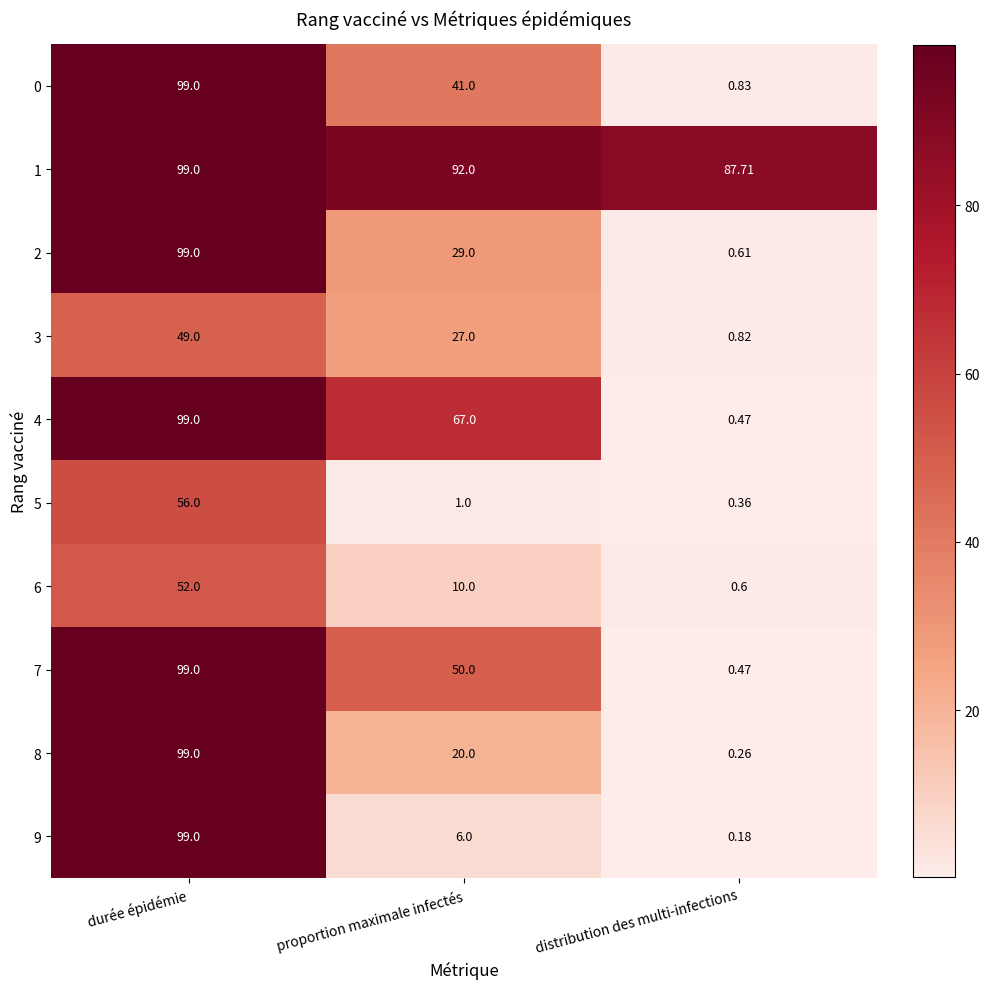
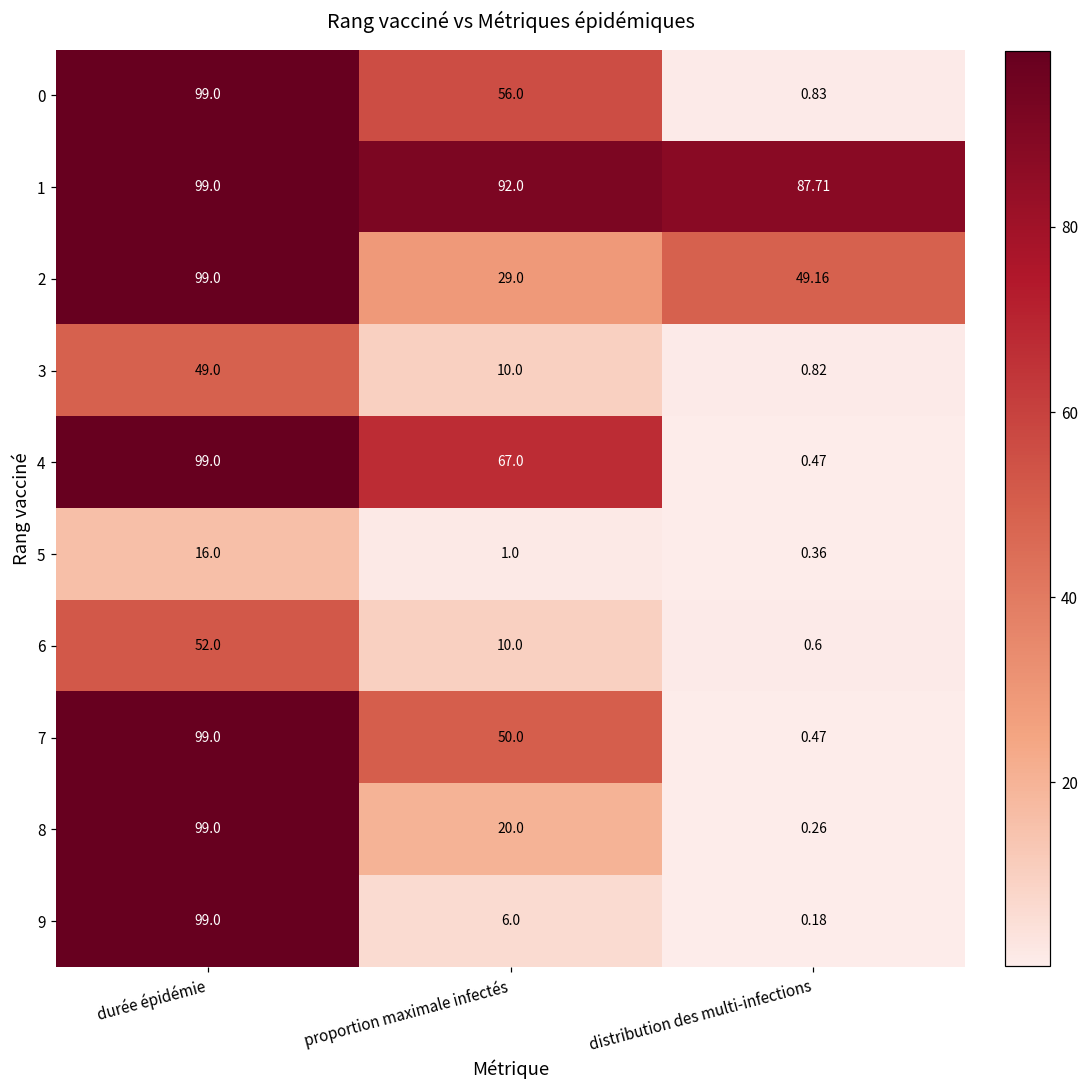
  {
    "0": {
      "durée épidémie": 99.0,
-     "proportion maximale infectés": 41.0,
+     "proportion maximale infectés": 56.0,
      "distribution des multi-infections": 0.83
    },
    "1": {
      "durée épidémie": 99.0,
      "proportion maximale infectés": 92.0,
      "distribution des multi-infections": 87.71
    },
    "2": {
      "durée épidémie": 99.0,
      "proportion maximale infectés": 29.0,
-     "distribution des multi-infections": 0.61
+     "distribution des multi-infections": 49.16
    },
    "3": {
      "durée épidémie": 49.0,
-     "proportion maximale infectés": 27.0,
+     "proportion maximale infectés": 10.0,
      "distribution des multi-infections": 0.82
    },
    "4": {
      "durée épidémie": 99.0,
      "proportion maximale infectés": 67.0,
      "distribution des multi-infections": 0.47
    },
    "5": {
-     "durée épidémie": 56.0,
+     "durée épidémie": 16.0,
      "proportion maximale infectés": 1.0,
      "distribution des multi-infections": 0.36
    },
    "6": {
      "durée épidémie": 52.0,
      "proportion maximale infectés": 10.0,
      "distribution des multi-infections": 0.6
    },
    "7": {
      "durée épidémie": 99.0,
      "proportion maximale infectés": 50.0,
      "distribution des multi-infections": 0.47
    },
    "8": {
      "durée épidémie": 99.0,
      "proportion maximale infectés": 20.0,
      "distribution des multi-infections": 0.26
    },
    "9": {
      "durée épidémie": 99.0,
      "proportion maximale infectés": 6.0,
      "distribution des multi-infections": 0.18
    }
  }
